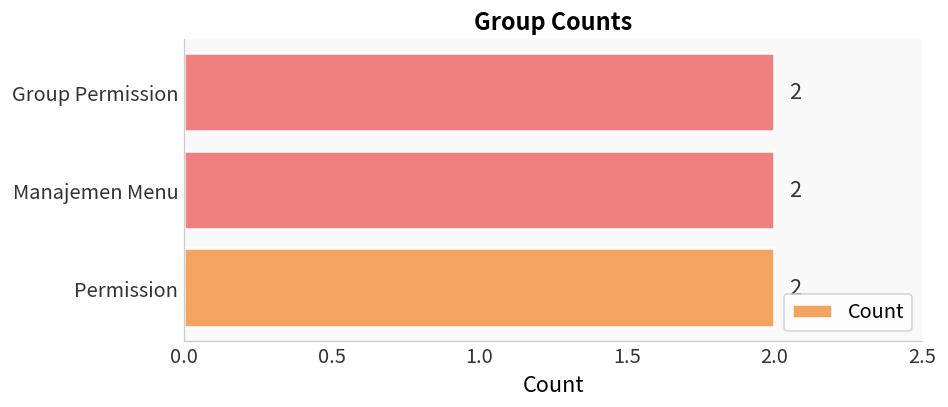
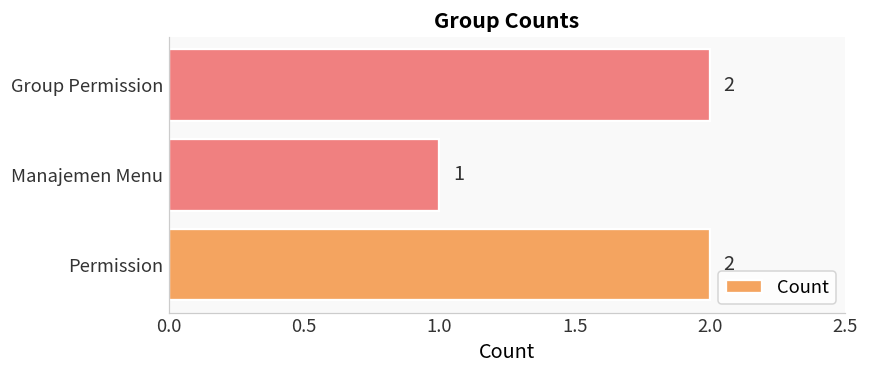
  {
    "Group Permission": 2,
-   "Manajemen Menu": 2
+   "Manajemen Menu": 1
  }
